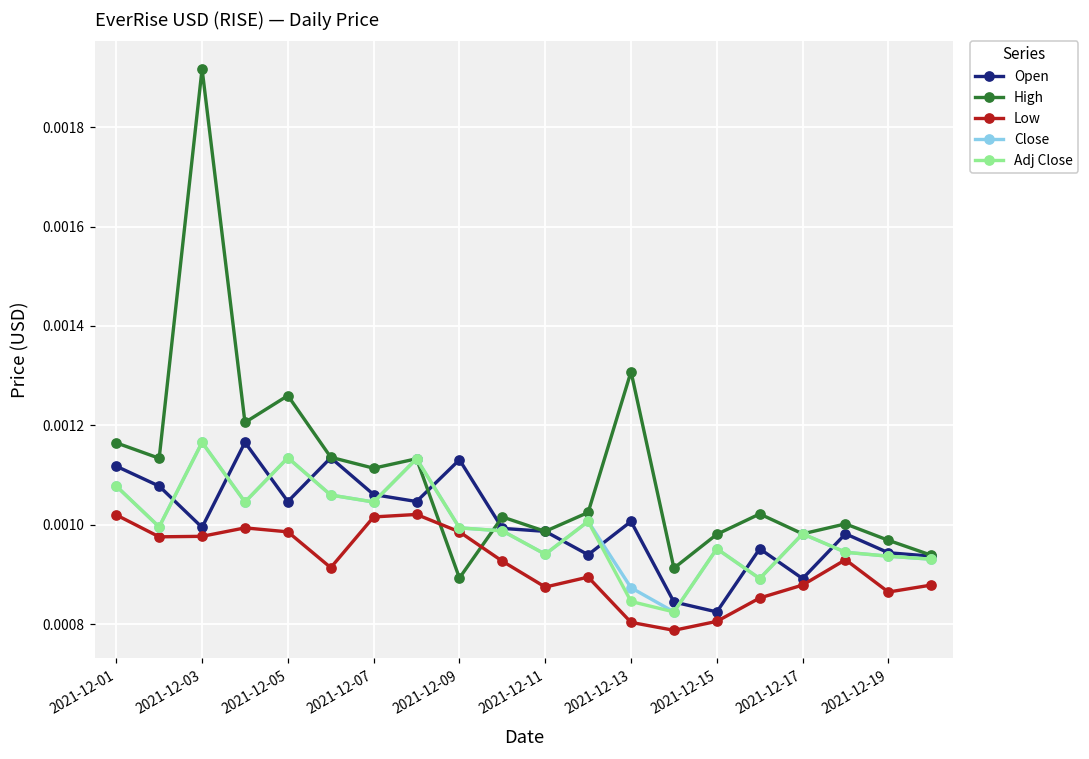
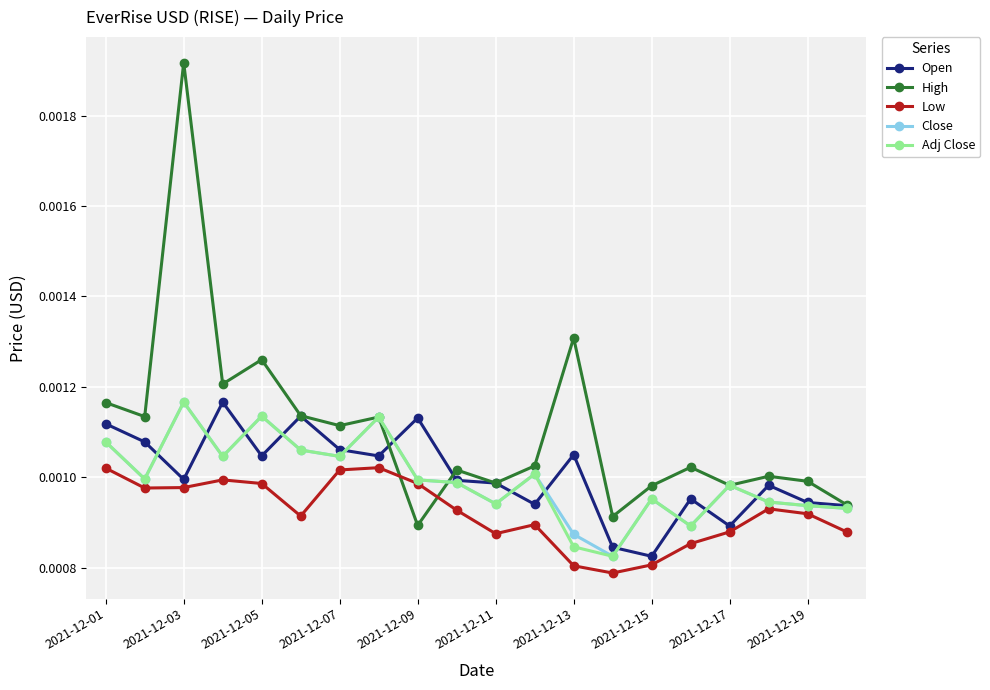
  {
    "Open": {
      "2021-12-01": 0.00112,
      "2021-12-03": 0.00100,
      "2021-12-05": 0.00105,
      "2021-12-07": 0.00106,
      "2021-12-09": 0.00113,
-     "2021-12-13": 0.00101,
+     "2021-12-13": 0.00105,
      "2021-12-15": 0.00082,
      "2021-12-17": 0.00089,
      "2021-12-19": 0.00094
    },
    "High": {
      "2021-12-01": 0.00117,
      "2021-12-03": 0.00192,
      "2021-12-05": 0.00126,
      "2021-12-07": 0.00111,
      "2021-12-09": 0.00089,
      "2021-12-13": 0.00131,
      "2021-12-15": 0.00098,
-     "2021-12-19": 0.00097
+     "2021-12-19": 0.00099
    },
    "Low": {
      "2021-12-01": 0.00102,
      "2021-12-03": 0.00098,
      "2021-12-05": 0.00099,
      "2021-12-07": 0.00102,
      "2021-12-09": 0.00099,
      "2021-12-11": 0.00088,
      "2021-12-13": 0.00080,
      "2021-12-15": 0.00081,
      "2021-12-17": 0.00088,
-     "2021-12-19": 0.00086
+     "2021-12-19": 0.00092
    },
    "Close": {
      "2021-12-13": 0.00087
    },
    "Adj Close": {
      "2021-12-13": 0.00085
    }
  }
